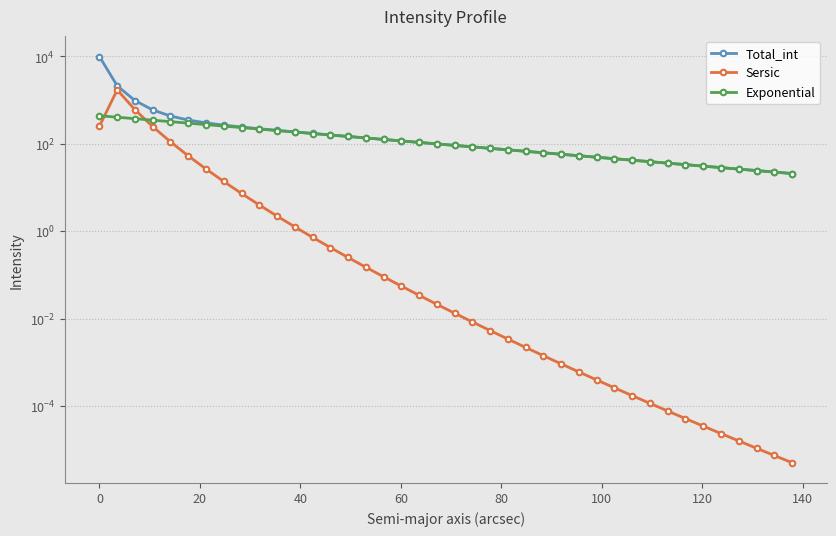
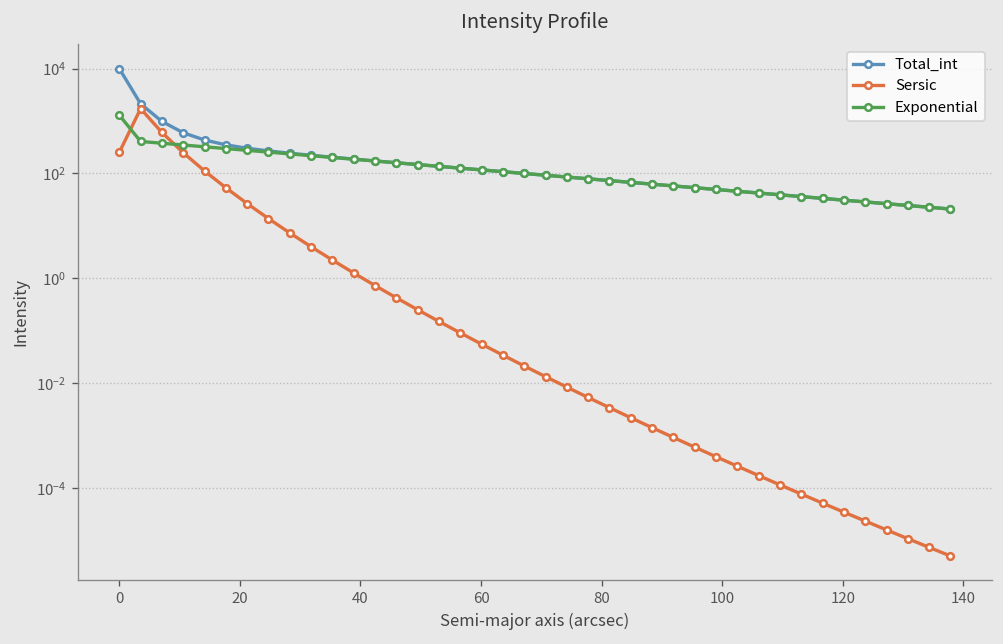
  {
    "Total_int": {
      "0": 10000
    },
    "Sersic": {
      "0": 300
    },
    "Exponential": {
-     "0": 400
+     "0": 1300
    }
  }
